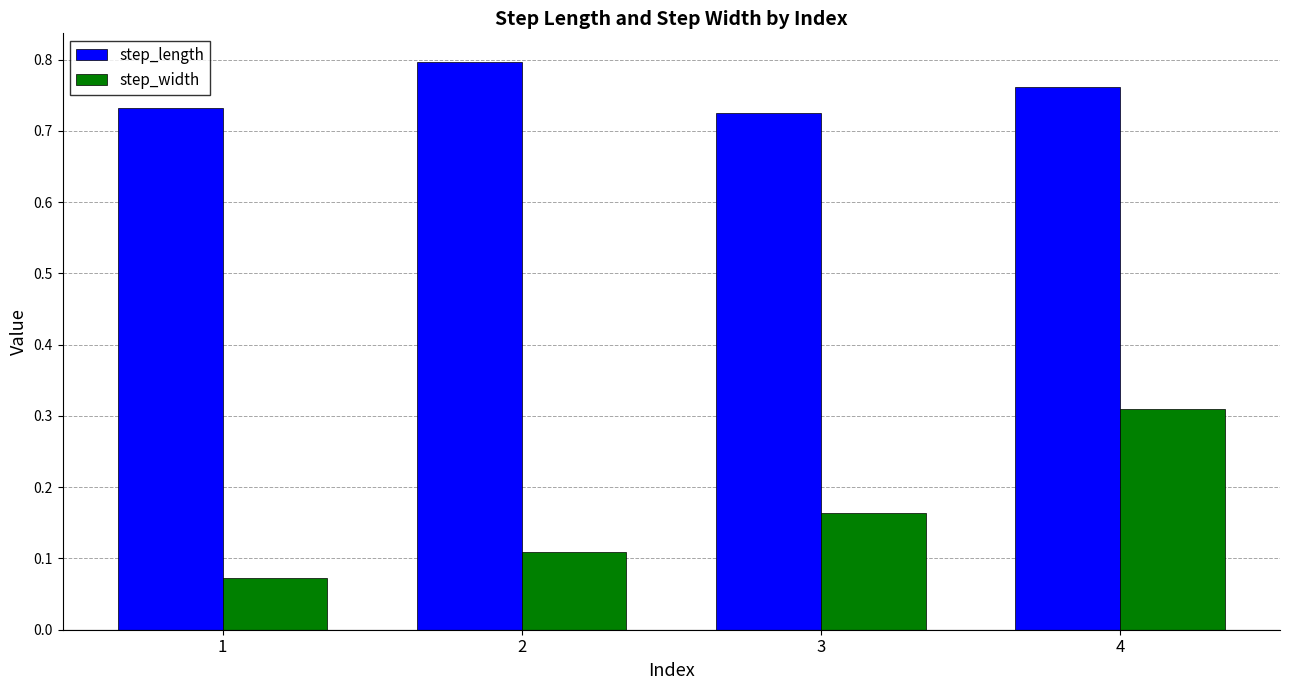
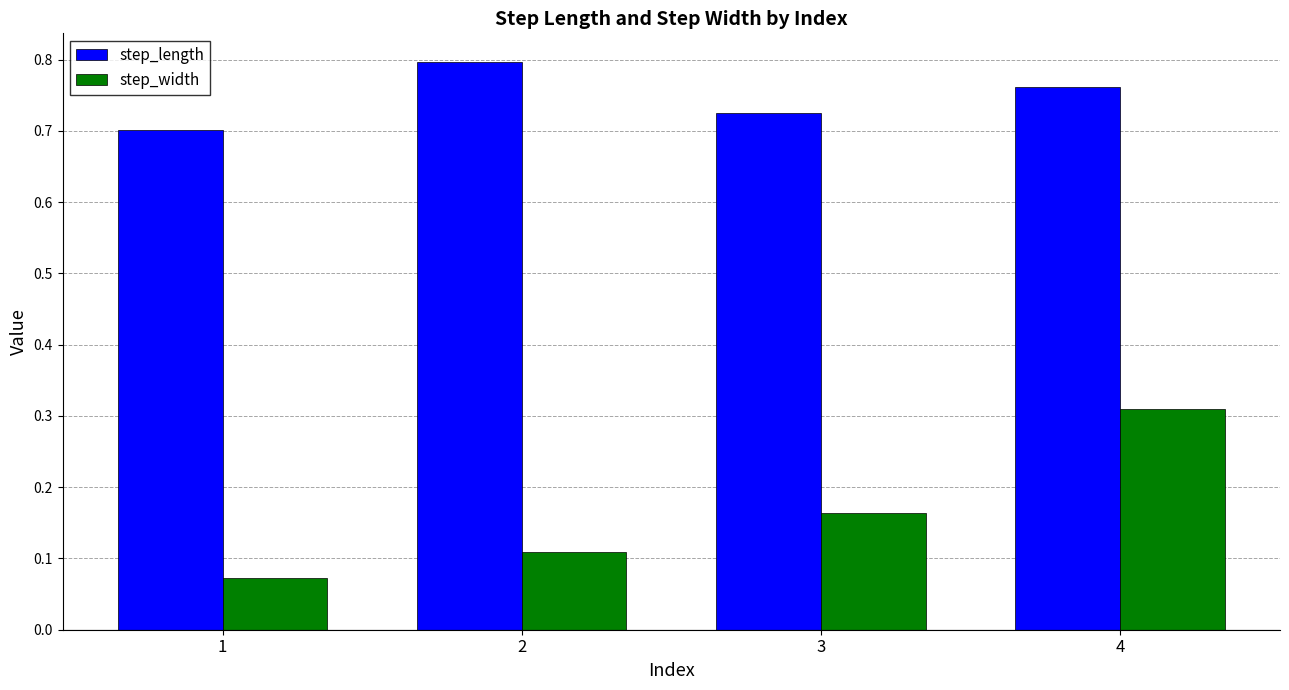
  {
    "step_length": {
-     "1": 0.73,
+     "1": 0.70,
      "2": 0.80,
      "3": 0.72,
      "4": 0.76
    },
    "step_width": {
      "1": 0.07,
      "2": 0.11,
      "3": 0.16,
      "4": 0.31
    }
  }
